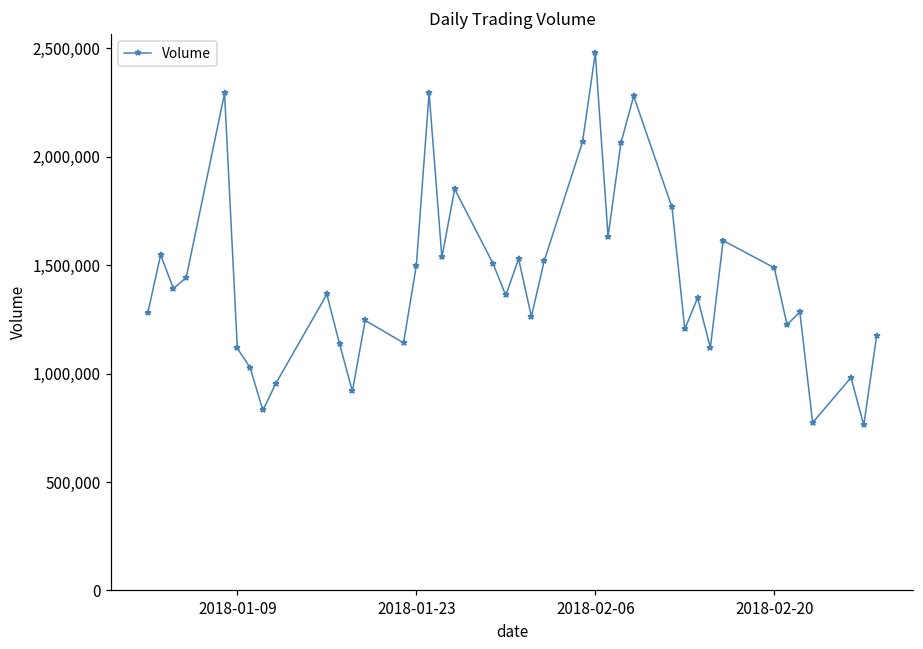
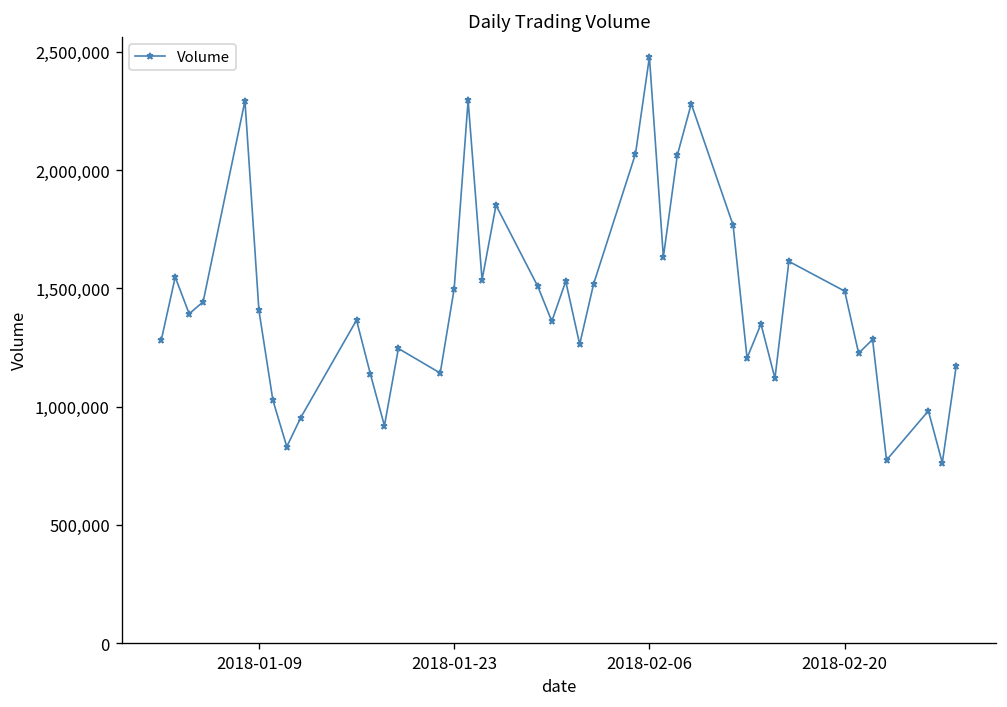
  {
-   "2018-01-09": "1,120,000",
+   "2018-01-09": "1,410,000",
    "2018-01-23": "1,500,000",
    "2018-02-06": "2,480,000",
    "2018-02-20": "1,490,000"
  }
